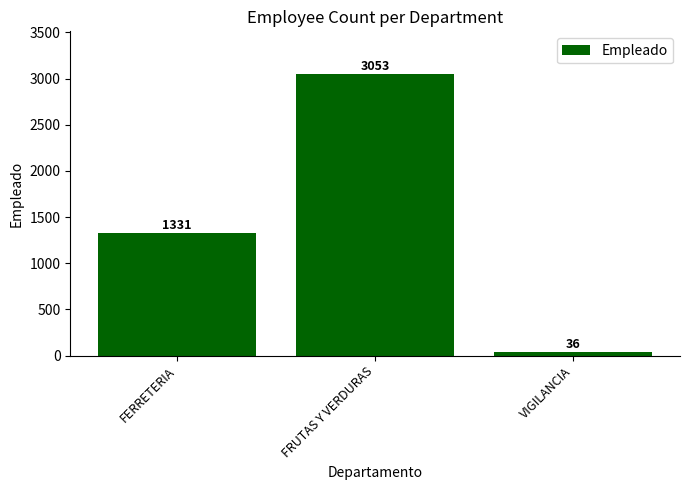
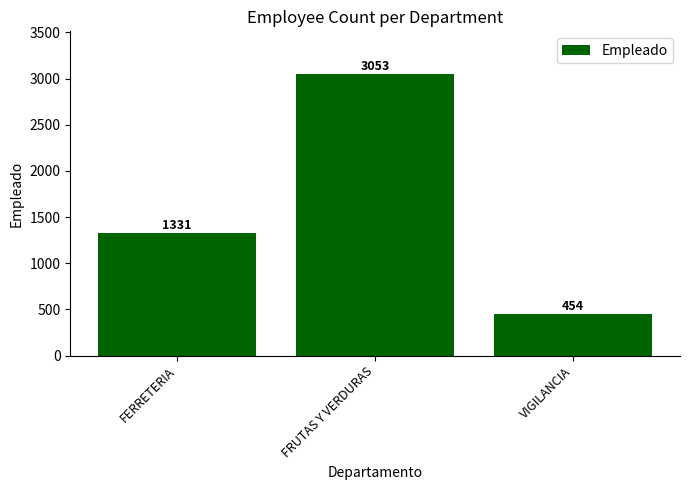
  {
    "FERRETERIA": 1331,
    "FRUTAS Y VERDURAS": 3053,
-   "VIGILANCIA": 36
+   "VIGILANCIA": 454
  }
